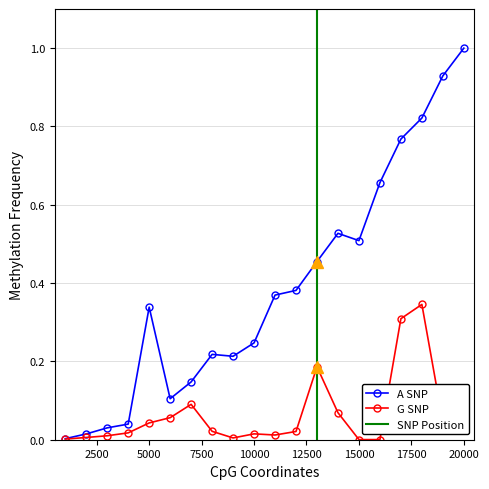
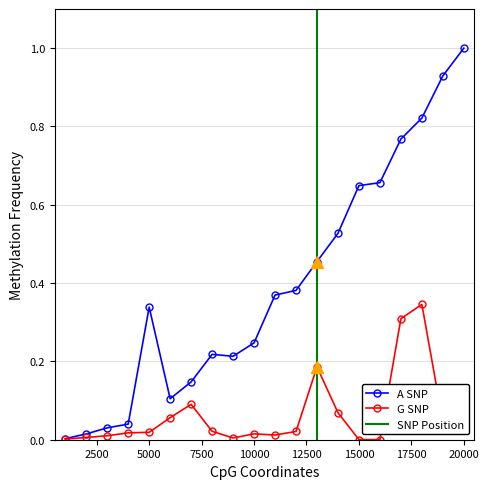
  {
    "A SNP": {
      "5000": 0.34,
      "10000": 0.25,
-     "15000": 0.51,
+     "15000": 0.65,
      "20000": 1.00
    },
    "G SNP": {
-     "5000": 0.04,
+     "5000": 0.02,
      "10000": 0.01,
      "15000": 0.00
    }
  }
